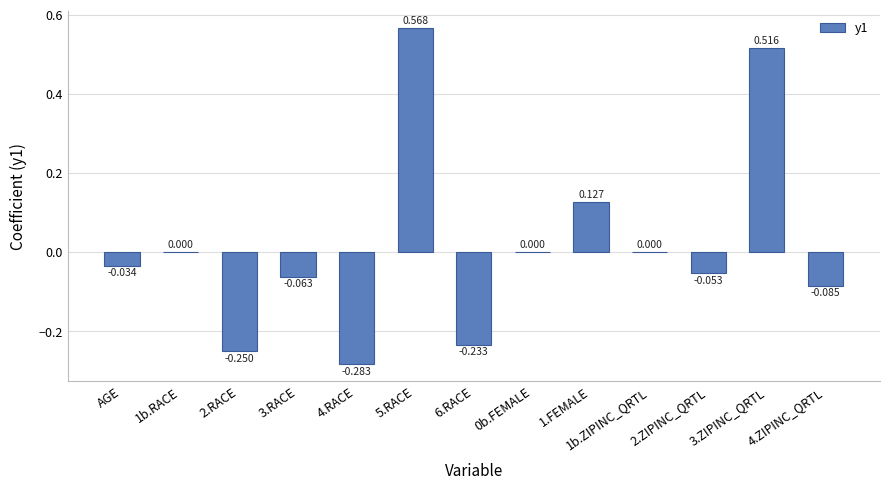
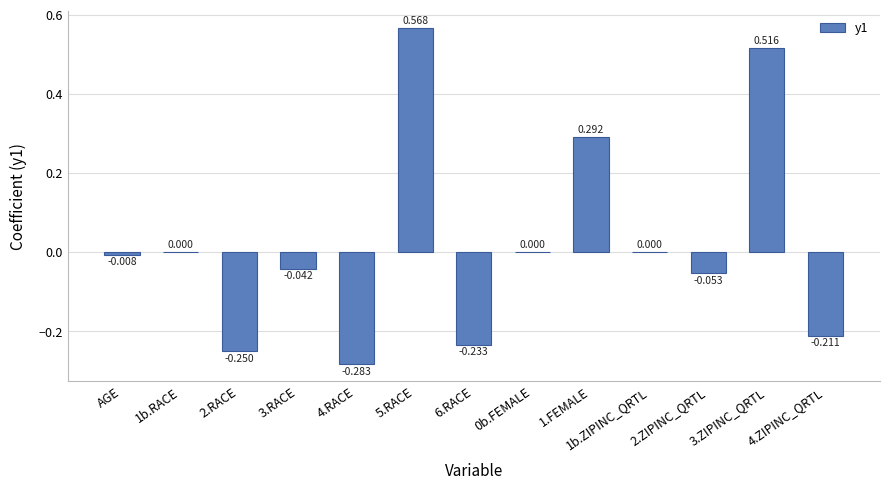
  {
-   "AGE": -0.034,
+   "AGE": -0.008,
    "1b.RACE": 0.000,
    "2.RACE": -0.250,
-   "3.RACE": -0.063,
+   "3.RACE": -0.042,
    "4.RACE": -0.283,
    "5.RACE": 0.568,
    "6.RACE": -0.233,
    "0b.FEMALE": 0.000,
-   "1.FEMALE": 0.127,
+   "1.FEMALE": 0.292,
    "1b.ZIPINC_QRTL": 0.000,
    "2.ZIPINC_QRTL": -0.053,
    "3.ZIPINC_QRTL": 0.516,
-   "4.ZIPINC_QRTL": -0.085
+   "4.ZIPINC_QRTL": -0.211
  }
